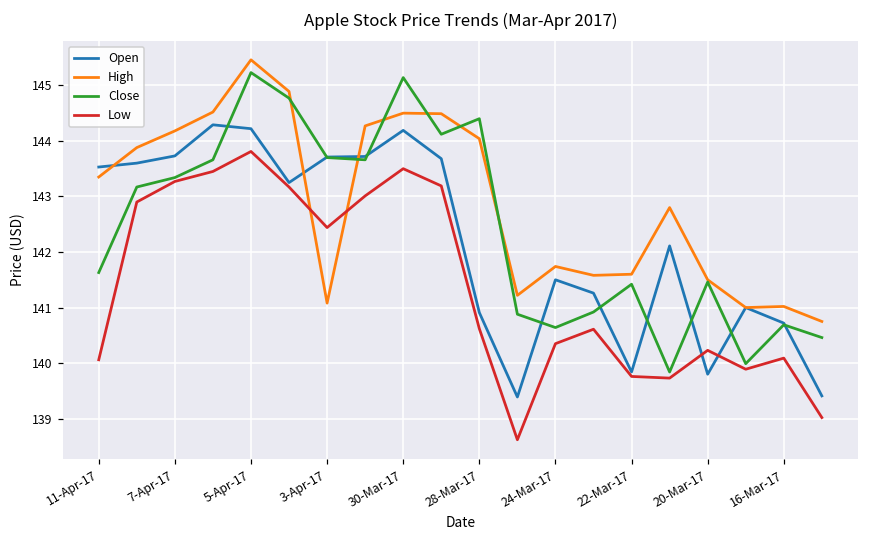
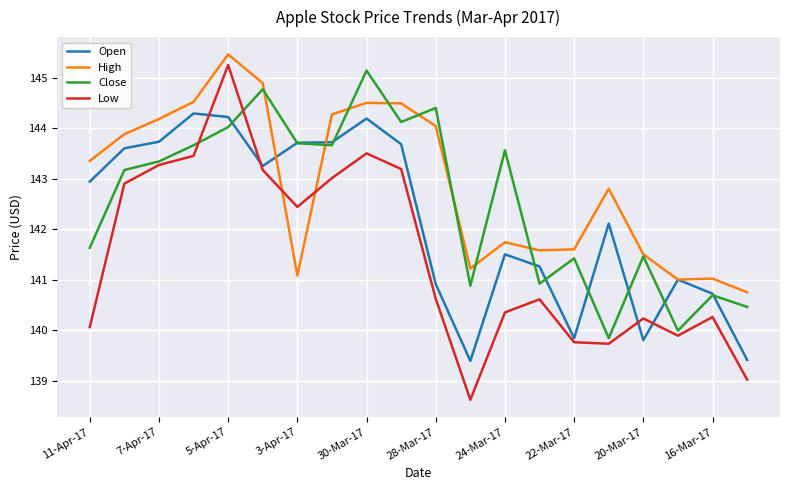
  {
    "Open": {
-     "11-Apr-17": 143.5,
+     "11-Apr-17": 142.9,
      "7-Apr-17": 143.7,
      "5-Apr-17": 144.2,
      "30-Mar-17": 144.2,
      "28-Mar-17": 140.9,
      "24-Mar-17": 141.5,
      "22-Mar-17": 139.8,
      "20-Mar-17": 139.8
    },
    "High": {
      "11-Apr-17": 143.4,
      "7-Apr-17": 144.2,
      "5-Apr-17": 145.5,
      "3-Apr-17": 141.1,
      "30-Mar-17": 144.5,
      "28-Mar-17": 144.0,
      "24-Mar-17": 141.7,
      "22-Mar-17": 141.6,
      "16-Mar-17": 141.0
    },
    "Close": {
      "11-Apr-17": 141.6,
      "7-Apr-17": 143.3,
-     "5-Apr-17": 145.2,
+     "5-Apr-17": 144.0,
      "30-Mar-17": 145.1,
      "28-Mar-17": 144.4,
-     "24-Mar-17": 140.6,
+     "24-Mar-17": 143.6,
      "22-Mar-17": 141.4
    },
    "Low": {
      "11-Apr-17": 140.1,
      "7-Apr-17": 143.3,
-     "5-Apr-17": 143.8,
+     "5-Apr-17": 145.3,
      "3-Apr-17": 142.4,
      "30-Mar-17": 143.5,
      "28-Mar-17": 140.6,
      "24-Mar-17": 140.4,
      "22-Mar-17": 139.8,
      "20-Mar-17": 140.2,
-     "16-Mar-17": 140.1
+     "16-Mar-17": 140.3
    }
  }
